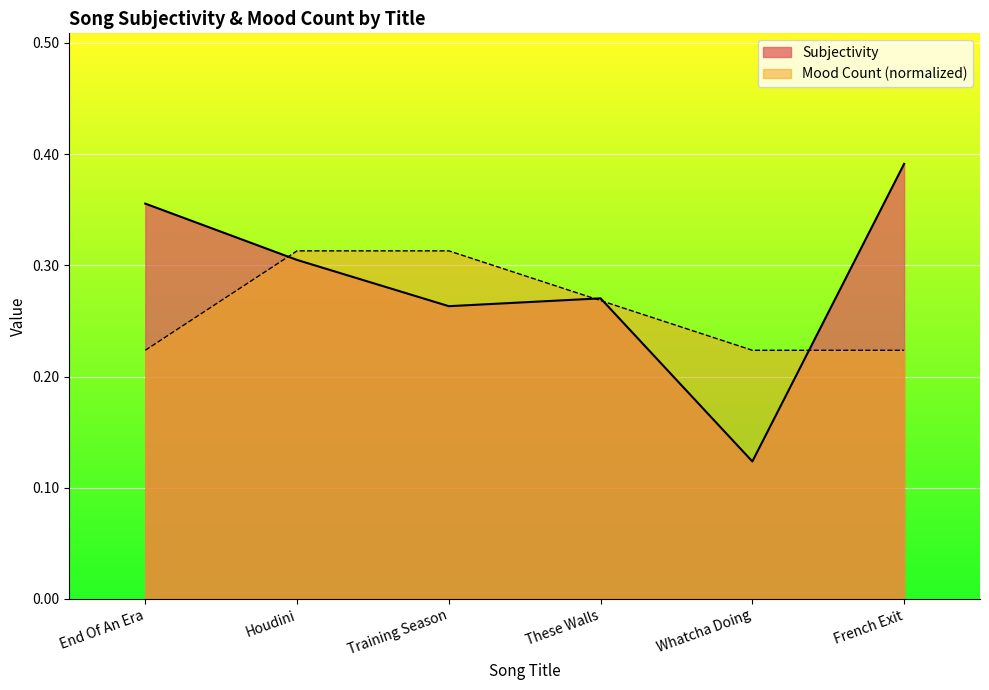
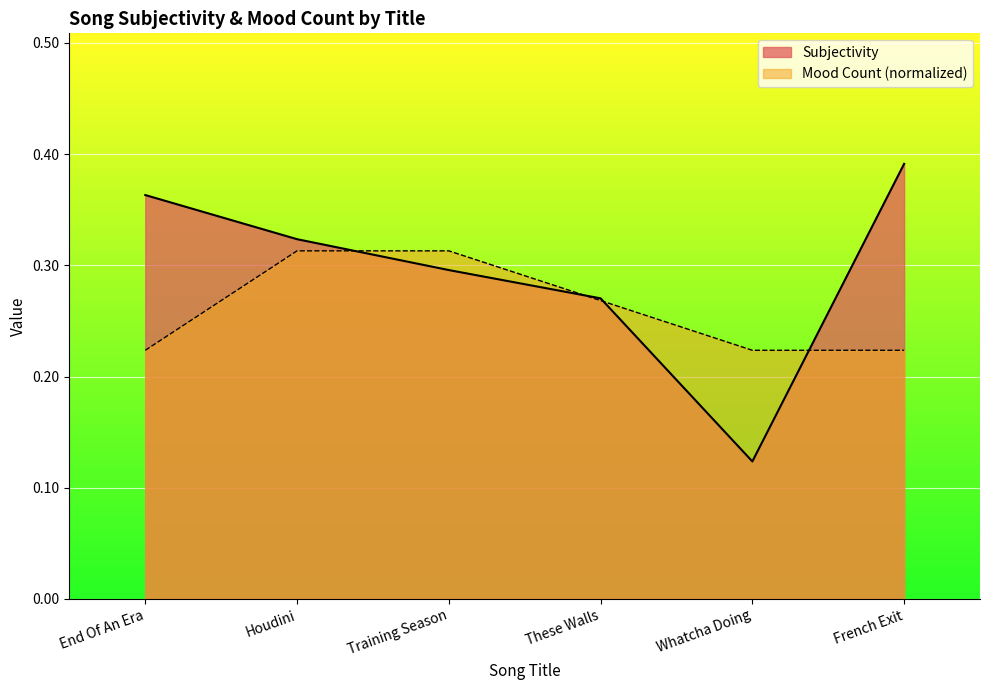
  {
    "Subjectivity": {
-     "End Of An Era": 0.356,
-     "Houdini": 0.305,
-     "Training Season": 0.263,
+     "End Of An Era": 0.363,
+     "Houdini": 0.324,
+     "Training Season": 0.296,
      "Whatcha Doing": 0.124,
      "French Exit": 0.391
    },
    "Mood Count (normalized)": {
      "End Of An Era": 0.224,
      "Houdini": 0.313,
      "Training Season": 0.313,
      "Whatcha Doing": 0.224,
      "French Exit": 0.224
    }
  }
